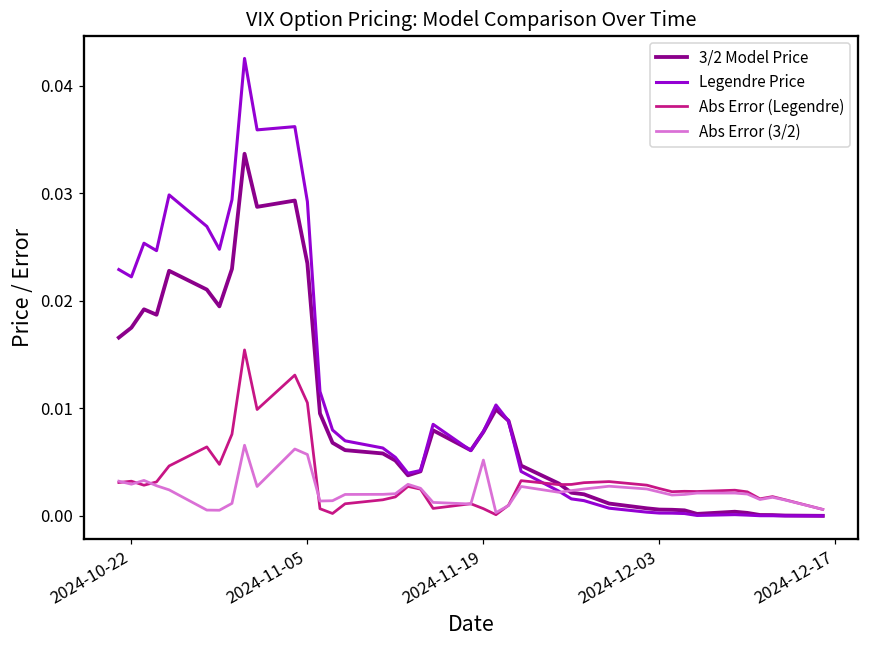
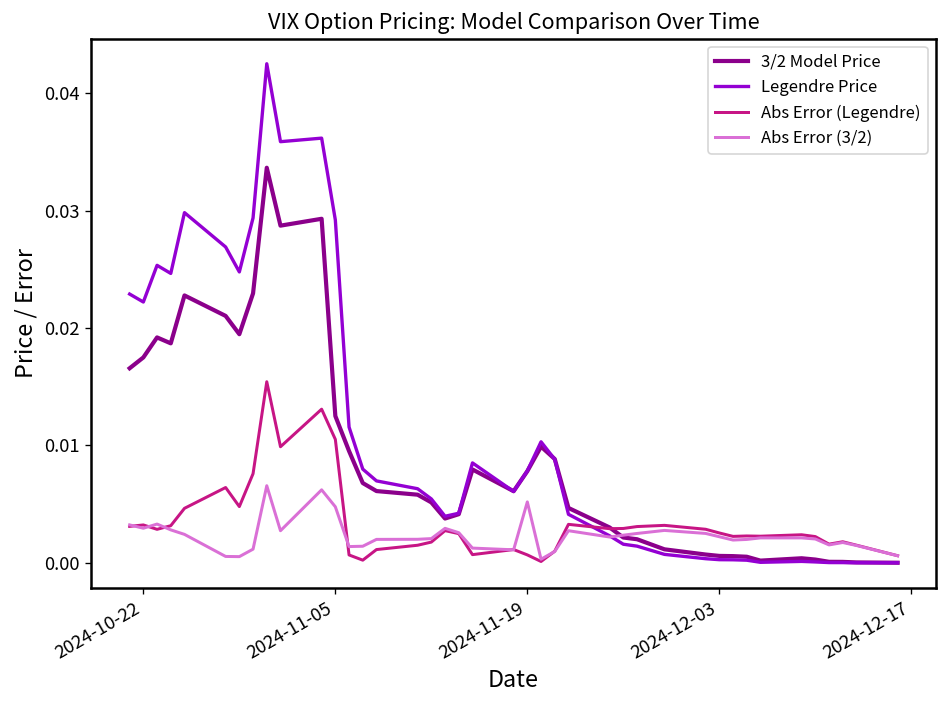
  {
    "3/2 Model Price": {
      "2024-10-22": 0.017,
-     "2024-11-05": 0.023,
+     "2024-11-05": 0.013,
      "2024-12-03": 0.001
    },
    "Legendre Price": {
      "2024-10-22": 0.022,
      "2024-11-05": 0.029,
      "2024-12-03": 0.000
    },
    "Abs Error (Legendre)": {
      "2024-10-22": 0.003,
      "2024-11-05": 0.011,
      "2024-11-19": 0.001,
      "2024-12-03": 0.003
    },
    "Abs Error (3/2)": {
      "2024-10-22": 0.003,
-     "2024-11-05": 0.006,
+     "2024-11-05": 0.005,
      "2024-11-19": 0.005,
      "2024-12-03": 0.002
    }
  }
